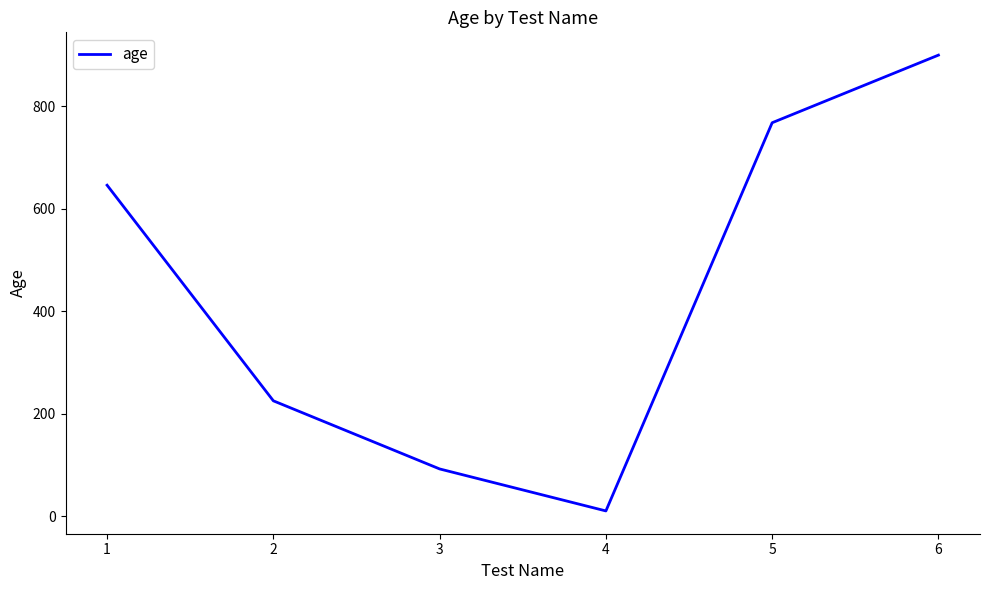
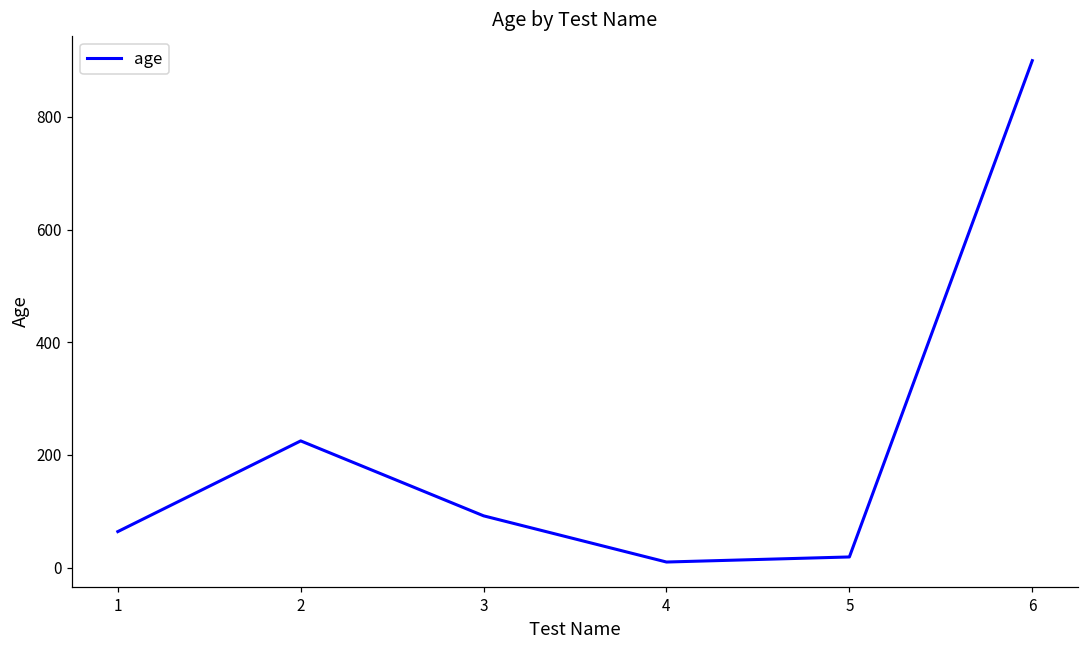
  {
-   "1": 650,
+   "1": 60,
    "2": 230,
    "3": 90,
    "4": 10,
-   "5": 770,
+   "5": 20,
    "6": 900
  }
